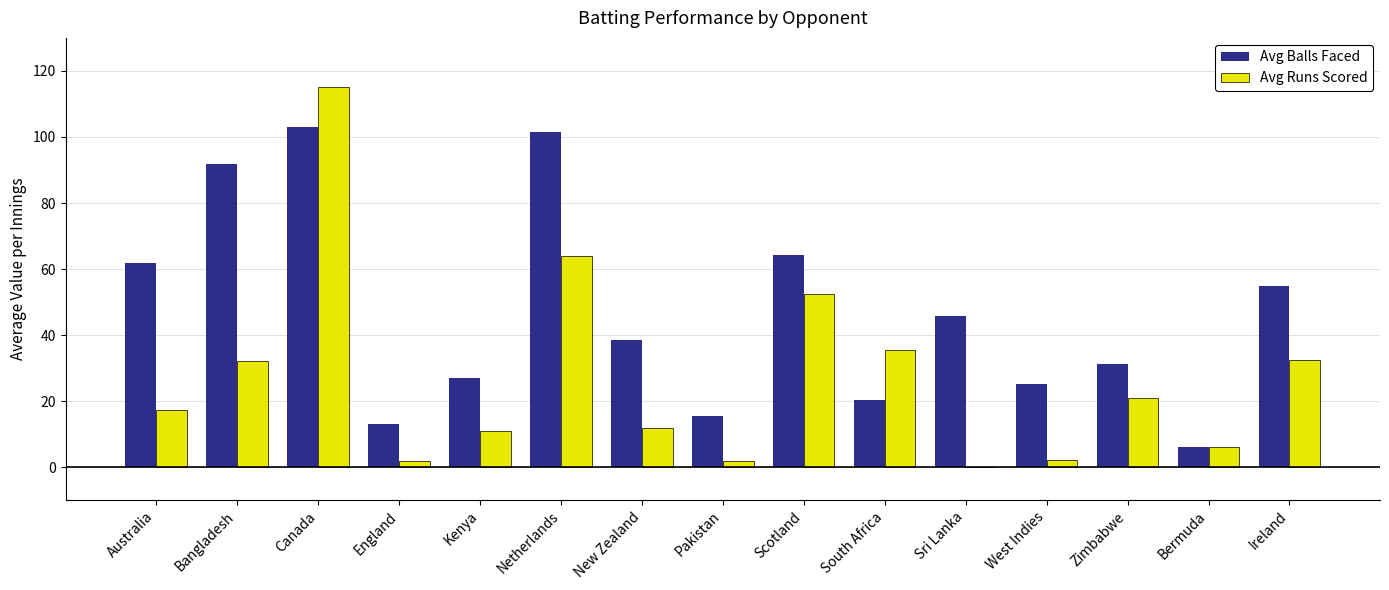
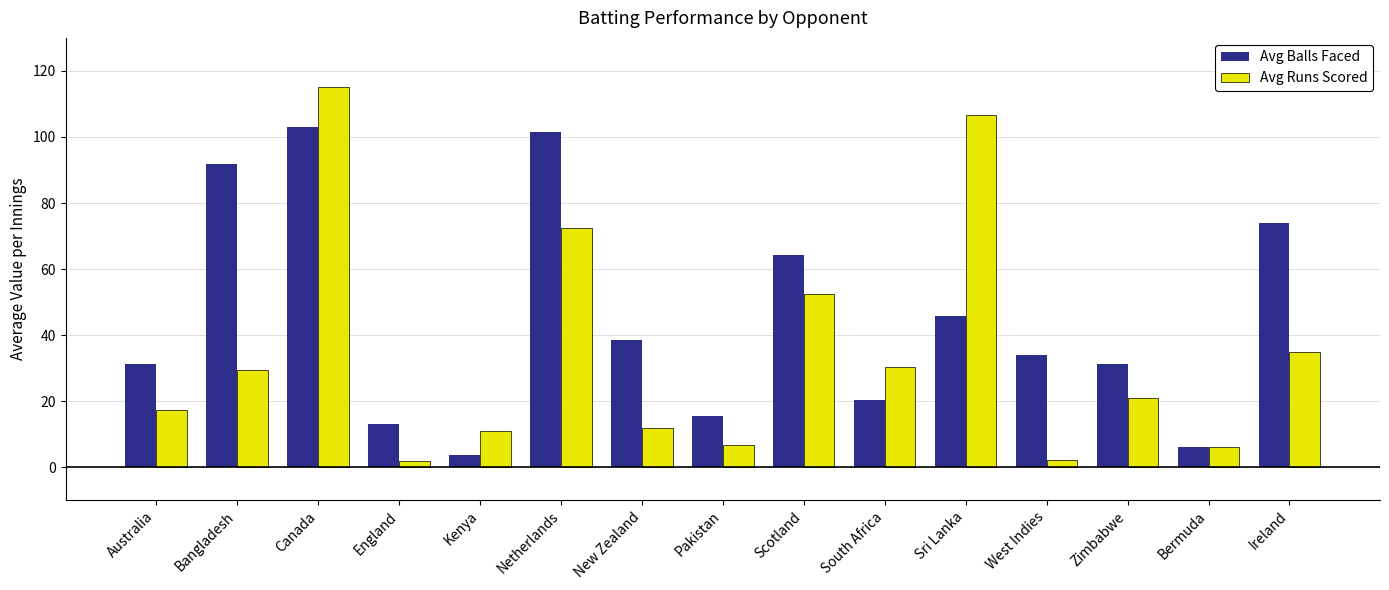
  {
    "Avg Balls Faced": {
-     "Australia": 62,
+     "Australia": 31,
      "Bangladesh": 92,
      "Canada": 103,
      "England": 13,
-     "Kenya": 27,
+     "Kenya": 4,
      "Netherlands": 102,
      "New Zealand": 39,
      "Pakistan": 16,
      "Scotland": 64,
      "South Africa": 21,
      "Sri Lanka": 46,
-     "West Indies": 25,
+     "West Indies": 34,
      "Zimbabwe": 31,
      "Bermuda": 6,
-     "Ireland": 55
+     "Ireland": 74
    },
    "Avg Runs Scored": {
      "Australia": 17,
-     "Bangladesh": 32,
+     "Bangladesh": 29,
      "Canada": 115,
      "England": 2,
      "Kenya": 11,
-     "Netherlands": 64,
+     "Netherlands": 73,
      "New Zealand": 12,
-     "Pakistan": 2,
+     "Pakistan": 7,
      "Scotland": 53,
-     "South Africa": 36,
-     "Sri Lanka": 0,
+     "South Africa": 30,
+     "Sri Lanka": 107,
      "West Indies": 2,
      "Zimbabwe": 21,
      "Bermuda": 6,
-     "Ireland": 32
+     "Ireland": 35
    }
  }
